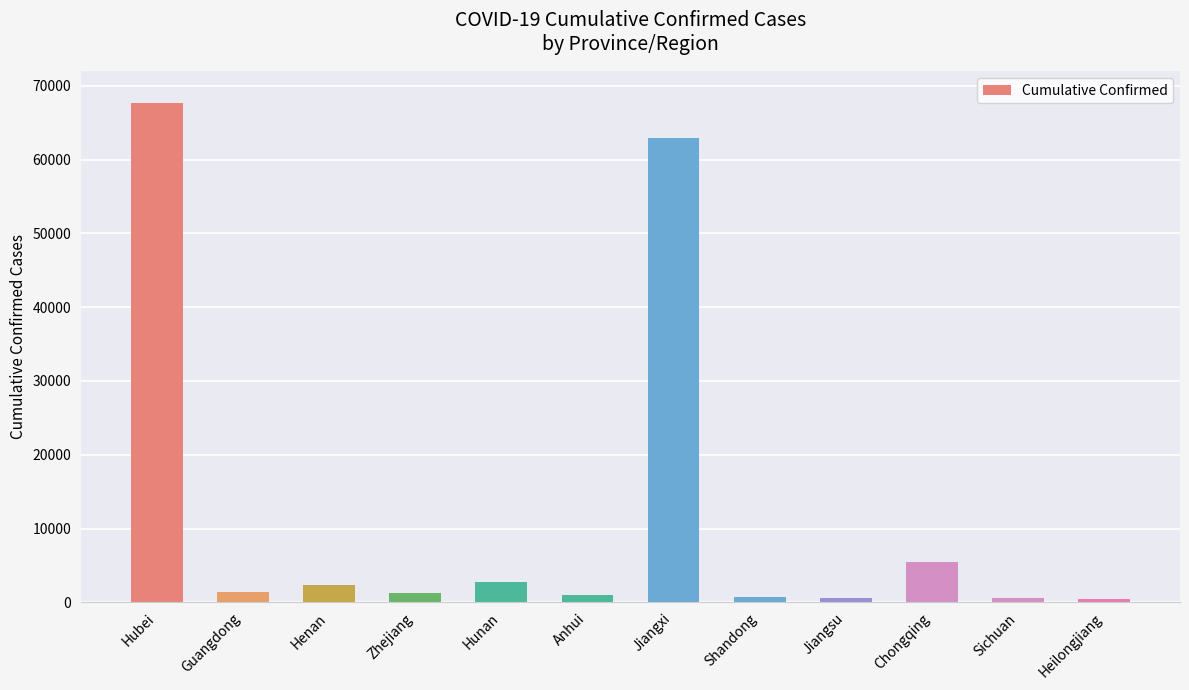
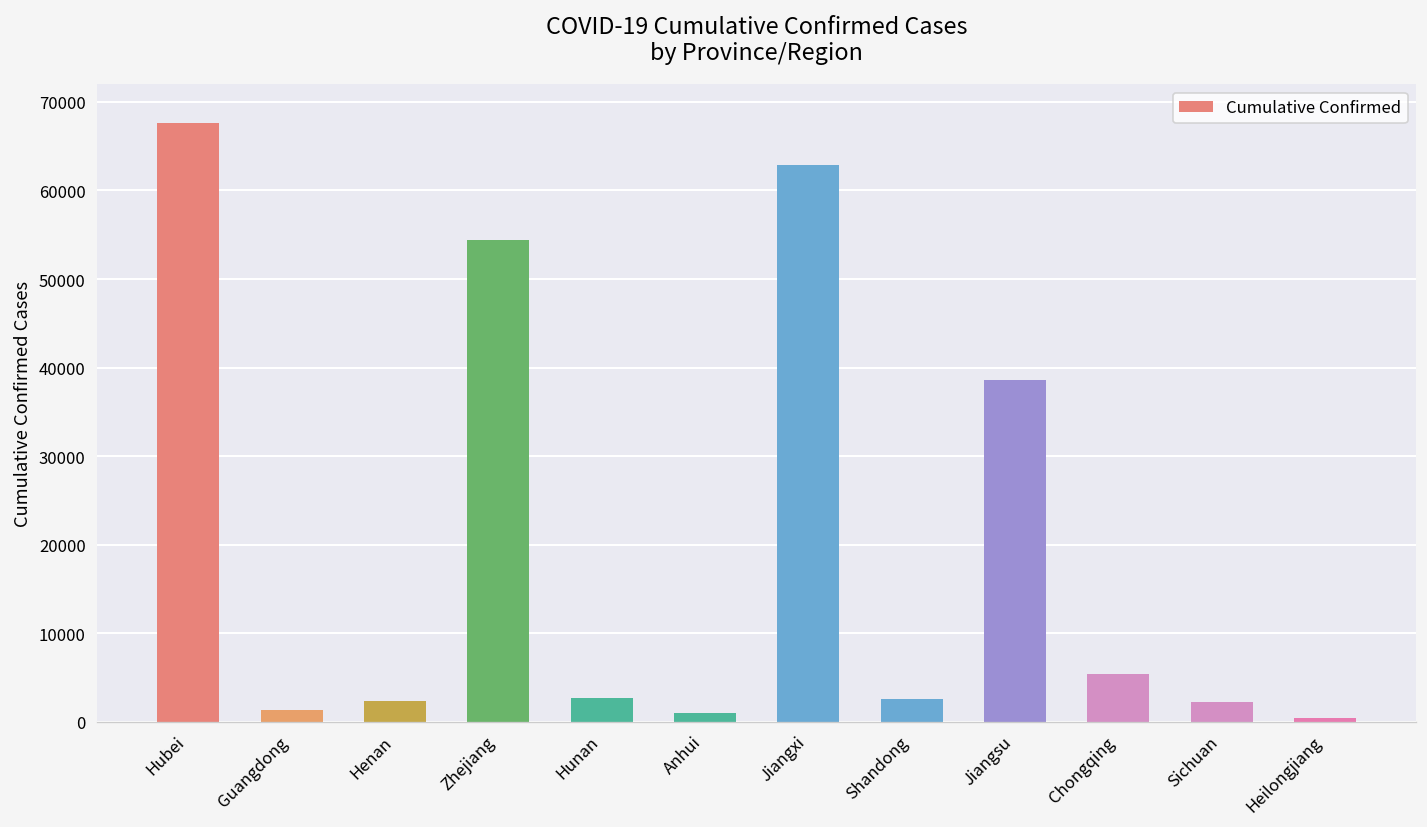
  {
    "Hubei": 68000,
    "Guangdong": 1000,
    "Henan": 2000,
-   "Zhejiang": 1000,
+   "Zhejiang": 54000,
    "Hunan": 3000,
    "Anhui": 1000,
    "Jiangxi": 63000,
-   "Shandong": 1000,
-   "Jiangsu": 1000,
+   "Shandong": 3000,
+   "Jiangsu": 39000,
    "Chongqing": 5000,
-   "Sichuan": 1000,
+   "Sichuan": 2000,
    "Heilongjiang": 0
  }
